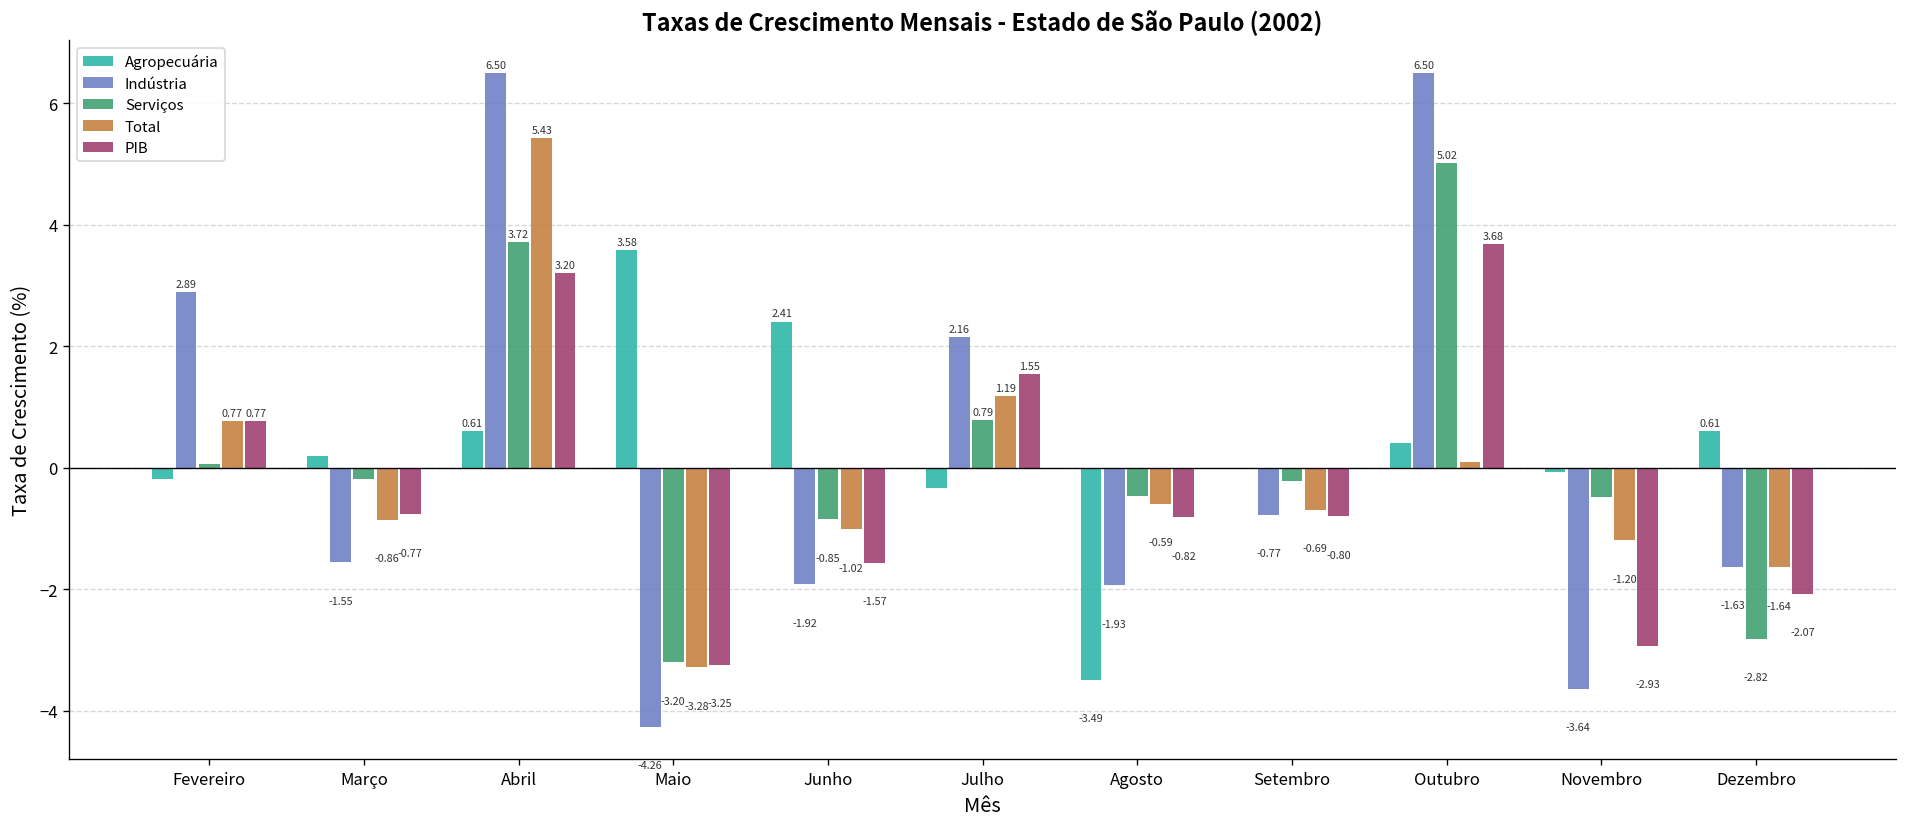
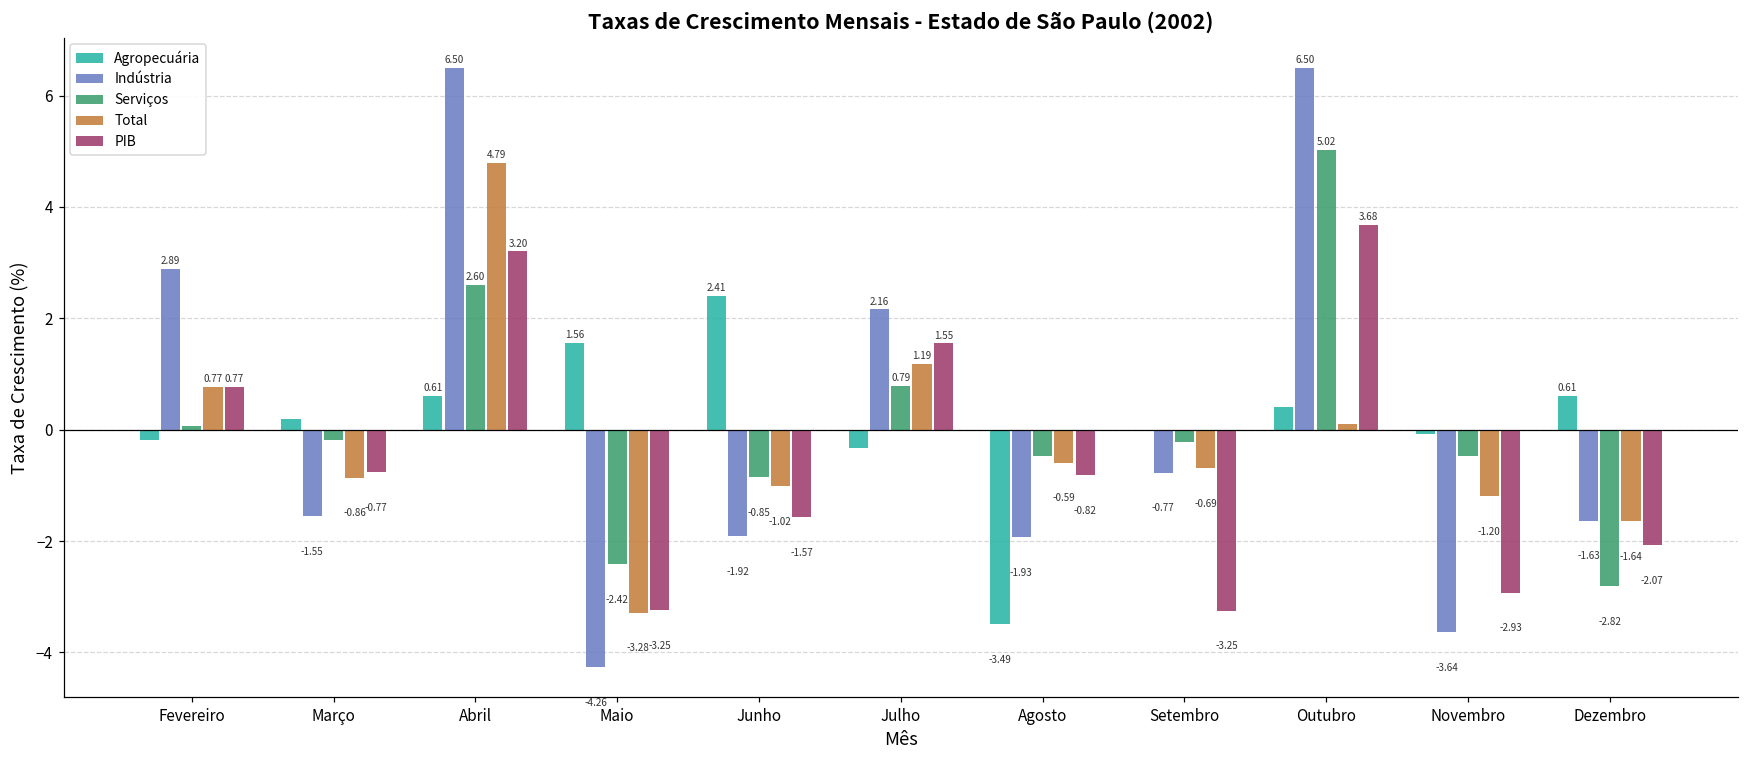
  {
    "Agropecuária": {
      "Abril": 0.61,
-     "Maio": 3.58,
+     "Maio": 1.56,
      "Junho": 2.41,
      "Dezembro": 0.61
    },
    "Indústria": {
      "Fevereiro": 2.89,
      "Abril": 6.50,
      "Julho": 2.16,
      "Outubro": 6.50
    },
    "Serviços": {
-     "Abril": 3.72,
-     "Maio": -3.20,
+     "Abril": 2.60,
+     "Maio": -2.42,
      "Julho": 0.79,
      "Outubro": 5.02
    },
    "Total": {
      "Fevereiro": 0.77,
-     "Abril": 5.43,
+     "Abril": 4.79,
      "Julho": 1.19
    },
    "PIB": {
      "Fevereiro": 0.77,
      "Abril": 3.20,
      "Julho": 1.55,
-     "Setembro": -0.80,
+     "Setembro": -3.25,
      "Outubro": 3.68
    }
  }
